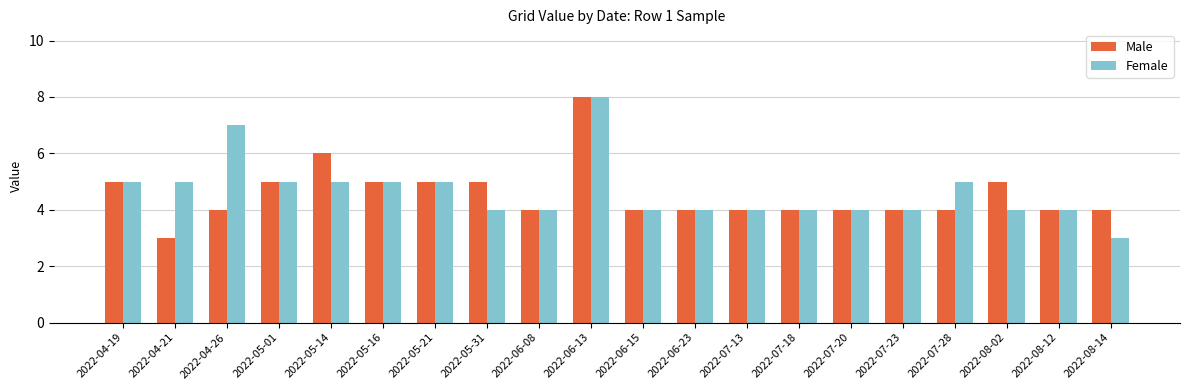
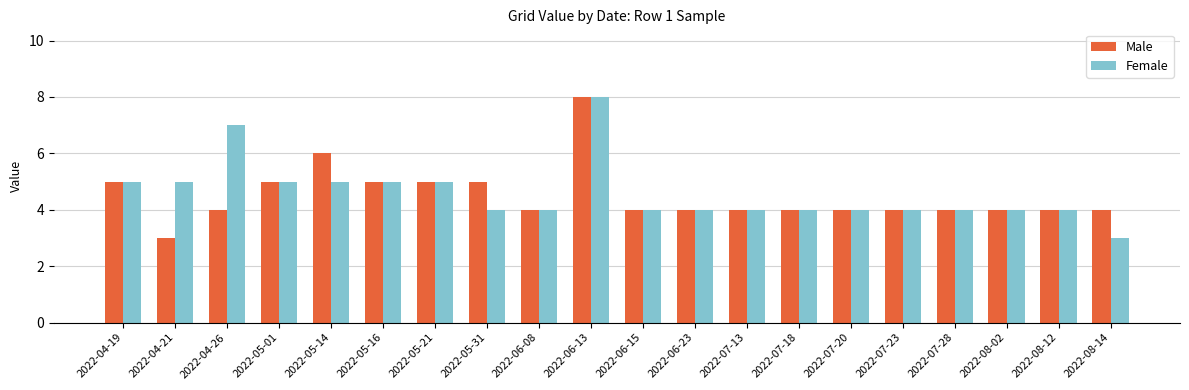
  {
    "Male": {
      "2022-04-19": 5,
      "2022-04-21": 3,
      "2022-04-26": 4,
      "2022-05-01": 5,
      "2022-05-14": 6,
      "2022-05-16": 5,
      "2022-05-21": 5,
      "2022-05-31": 5,
      "2022-06-08": 4,
      "2022-06-13": 8,
      "2022-06-15": 4,
      "2022-06-23": 4,
      "2022-07-13": 4,
      "2022-07-18": 4,
      "2022-07-20": 4,
      "2022-07-23": 4,
      "2022-07-28": 4,
-     "2022-08-02": 5,
+     "2022-08-02": 4,
      "2022-08-12": 4,
      "2022-08-14": 4
    },
    "Female": {
      "2022-04-19": 5,
      "2022-04-21": 5,
      "2022-04-26": 7,
      "2022-05-01": 5,
      "2022-05-14": 5,
      "2022-05-16": 5,
      "2022-05-21": 5,
      "2022-05-31": 4,
      "2022-06-08": 4,
      "2022-06-13": 8,
      "2022-06-15": 4,
      "2022-06-23": 4,
      "2022-07-13": 4,
      "2022-07-18": 4,
      "2022-07-20": 4,
      "2022-07-23": 4,
-     "2022-07-28": 5,
+     "2022-07-28": 4,
      "2022-08-02": 4,
      "2022-08-12": 4,
      "2022-08-14": 3
    }
  }
